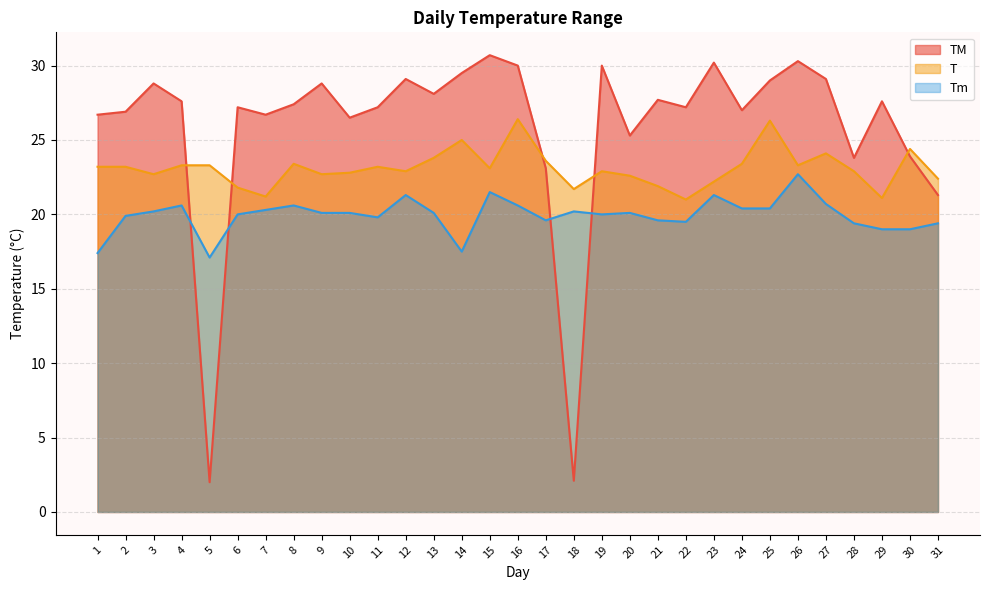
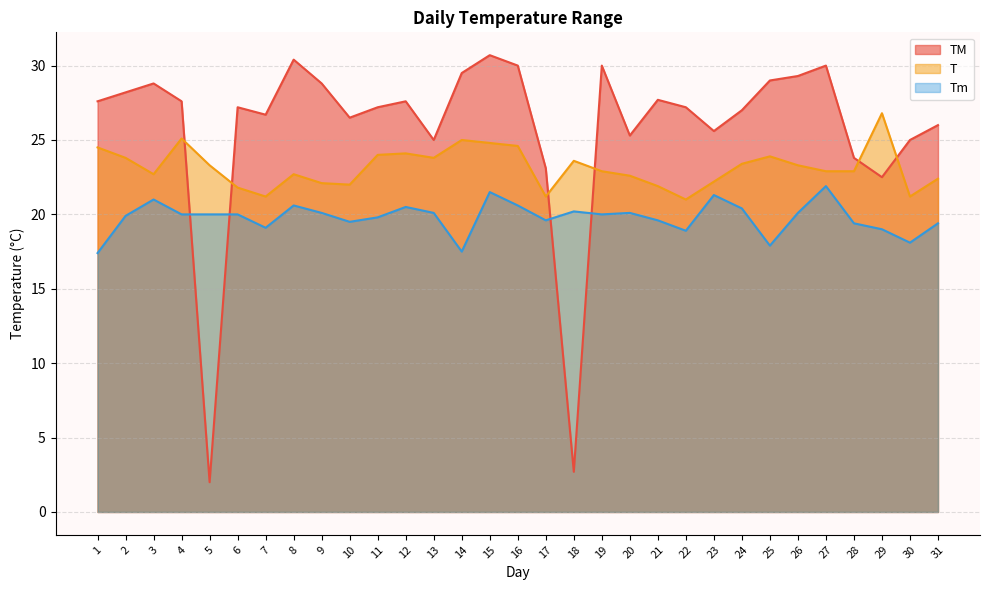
  {
    "TM": {
-     "1": 26.7,
-     "2": 26.9,
+     "1": 27.6,
+     "2": 28.2,
      "3": 28.8,
      "4": 27.6,
      "5": 2.0,
      "6": 27.2,
      "7": 26.7,
-     "8": 27.4,
+     "8": 30.4,
      "9": 28.8,
      "10": 26.5,
      "11": 27.2,
-     "12": 29.1,
-     "13": 28.1,
+     "12": 27.6,
+     "13": 25.0,
      "14": 29.5,
      "15": 30.7,
      "16": 30.0,
      "17": 23.1,
-     "18": 2.1,
+     "18": 2.7,
      "19": 30.0,
      "20": 25.3,
      "21": 27.7,
      "22": 27.2,
-     "23": 30.2,
+     "23": 25.6,
      "24": 27.0,
      "25": 29.0,
-     "26": 30.3,
-     "27": 29.1,
+     "26": 29.3,
+     "27": 30.0,
      "28": 23.8,
-     "29": 27.6,
-     "30": 23.9,
-     "31": 21.3
+     "29": 22.5,
+     "30": 25.0,
+     "31": 26.0
    },
    "T": {
-     "1": 23.2,
-     "2": 23.2,
+     "1": 24.5,
+     "2": 23.8,
      "3": 22.7,
-     "4": 23.3,
+     "4": 25.1,
      "5": 23.3,
      "6": 21.8,
      "7": 21.2,
-     "8": 23.4,
-     "9": 22.7,
-     "10": 22.8,
-     "11": 23.2,
-     "12": 22.9,
+     "8": 22.7,
+     "9": 22.1,
+     "10": 22.0,
+     "11": 24.0,
+     "12": 24.1,
      "13": 23.8,
      "14": 25.0,
-     "15": 23.1,
-     "16": 26.4,
-     "17": 23.6,
-     "18": 21.7,
+     "15": 24.8,
+     "16": 24.6,
+     "17": 21.2,
+     "18": 23.6,
      "19": 22.9,
      "20": 22.6,
      "21": 21.9,
      "22": 21.0,
      "23": 22.2,
      "24": 23.4,
-     "25": 26.3,
+     "25": 23.9,
      "26": 23.3,
-     "27": 24.1,
+     "27": 22.9,
      "28": 22.9,
-     "29": 21.1,
-     "30": 24.4,
+     "29": 26.8,
+     "30": 21.2,
      "31": 22.4
    },
    "Tm": {
      "1": 17.4,
      "2": 19.9,
-     "3": 20.2,
-     "4": 20.6,
-     "5": 17.1,
+     "3": 21.0,
+     "4": 20.0,
+     "5": 20.0,
      "6": 20.0,
-     "7": 20.3,
+     "7": 19.1,
      "8": 20.6,
      "9": 20.1,
-     "10": 20.1,
+     "10": 19.5,
      "11": 19.8,
-     "12": 21.3,
+     "12": 20.5,
      "13": 20.1,
      "14": 17.5,
      "15": 21.5,
      "16": 20.6,
      "17": 19.6,
      "18": 20.2,
      "19": 20.0,
      "20": 20.1,
      "21": 19.6,
-     "22": 19.5,
+     "22": 18.9,
      "23": 21.3,
      "24": 20.4,
-     "25": 20.4,
-     "26": 22.7,
-     "27": 20.7,
+     "25": 17.9,
+     "26": 20.1,
+     "27": 21.9,
      "28": 19.4,
      "29": 19.0,
-     "30": 19.0,
+     "30": 18.1,
      "31": 19.4
    }
  }
